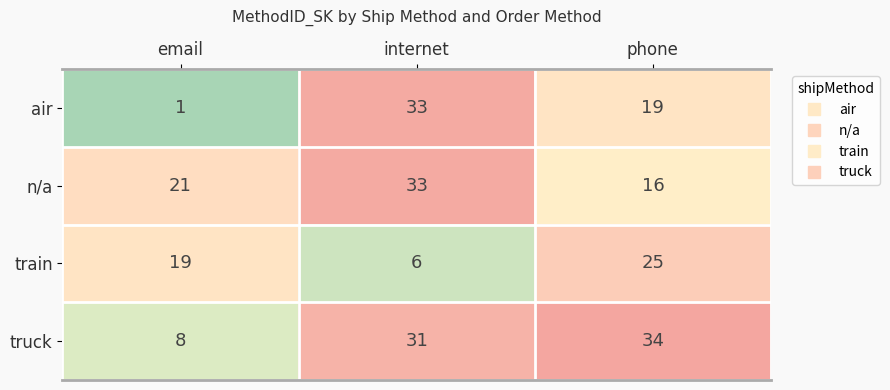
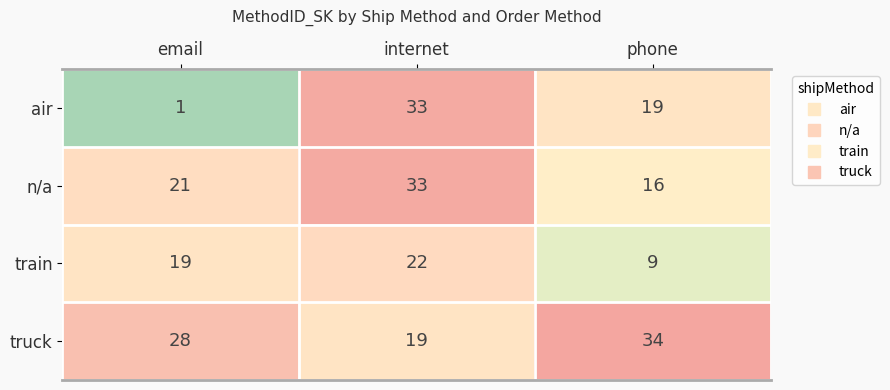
  {
    "air": {
      "email": 1,
      "internet": 33,
      "phone": 19
    },
    "n/a": {
      "email": 21,
      "internet": 33,
      "phone": 16
    },
    "train": {
      "email": 19,
-     "internet": 6,
-     "phone": 25
+     "internet": 22,
+     "phone": 9
    },
    "truck": {
-     "email": 8,
-     "internet": 31,
+     "email": 28,
+     "internet": 19,
      "phone": 34
    }
  }
